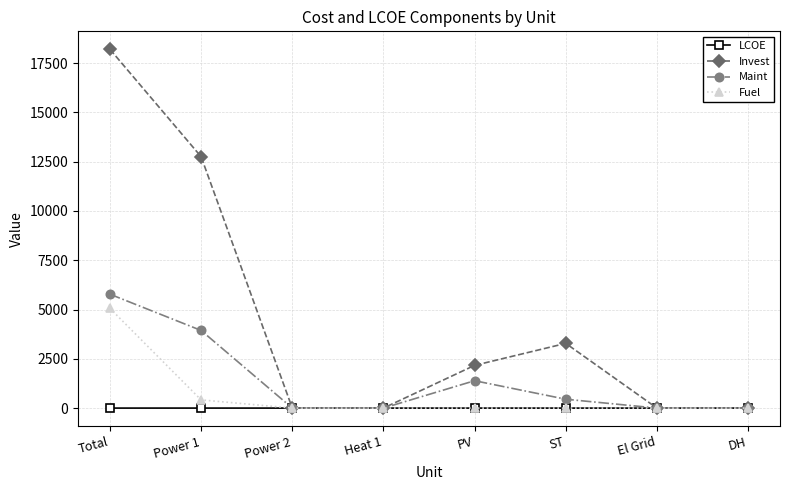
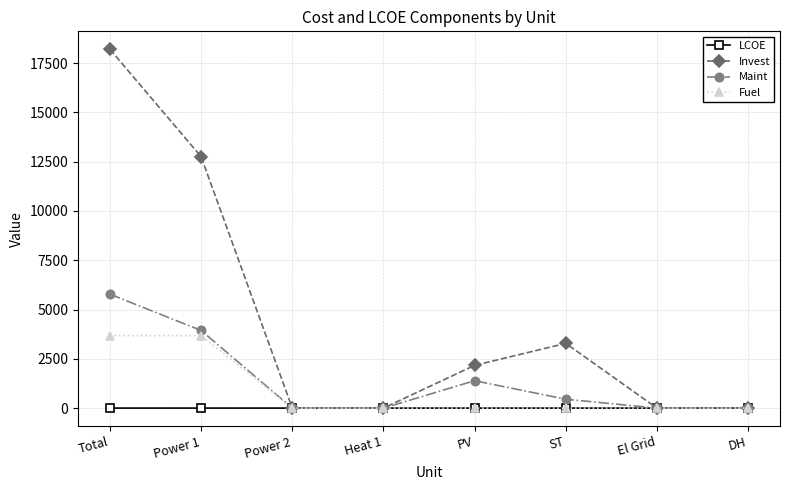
  {
    "LCOE": {
      "Total": 0,
      "Power 1": 0
    },
    "Fuel": {
-     "Total": 5100,
-     "Power 1": 400
+     "Total": 3700,
+     "Power 1": 3700
    }
  }
